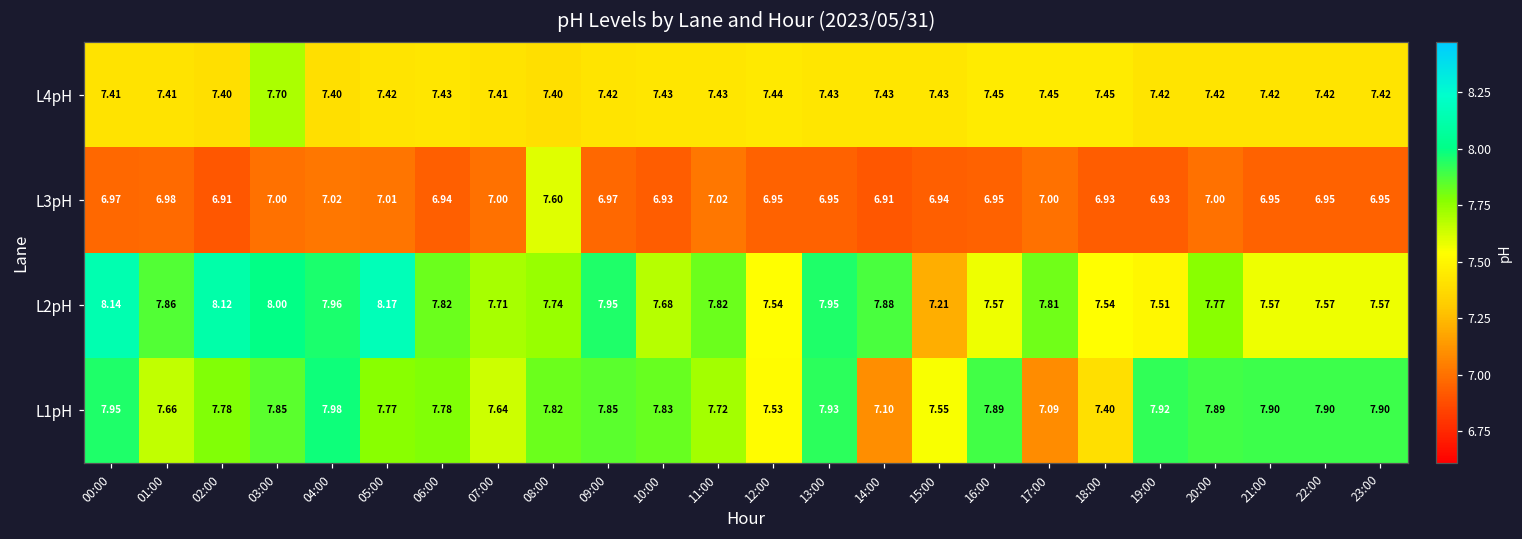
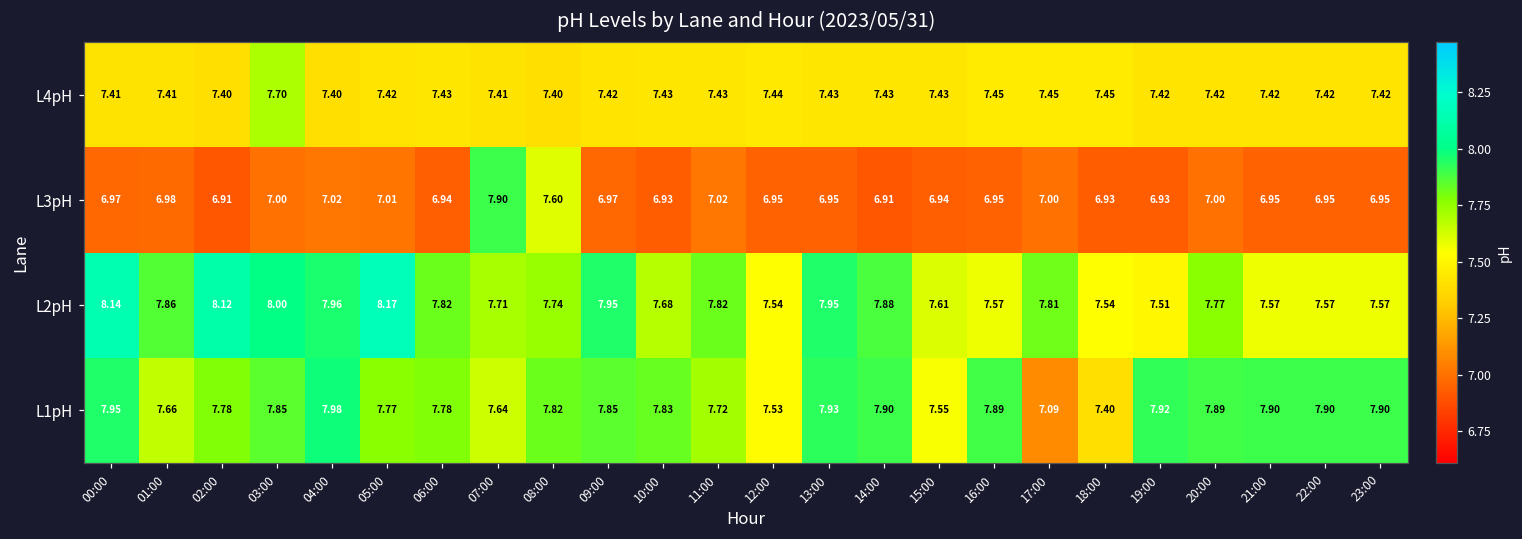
  {
    "L4pH": {
      "00:00": 7.41,
      "01:00": 7.41,
      "02:00": 7.40,
      "03:00": 7.70,
      "04:00": 7.40,
      "05:00": 7.42,
      "06:00": 7.43,
      "07:00": 7.41,
      "08:00": 7.40,
      "09:00": 7.42,
      "10:00": 7.43,
      "11:00": 7.43,
      "12:00": 7.44,
      "13:00": 7.43,
      "14:00": 7.43,
      "15:00": 7.43,
      "16:00": 7.45,
      "17:00": 7.45,
      "18:00": 7.45,
      "19:00": 7.42,
      "20:00": 7.42,
      "21:00": 7.42,
      "22:00": 7.42,
      "23:00": 7.42
    },
    "L3pH": {
      "00:00": 6.97,
      "01:00": 6.98,
      "02:00": 6.91,
      "03:00": 7.00,
      "04:00": 7.02,
      "05:00": 7.01,
      "06:00": 6.94,
-     "07:00": 7.00,
+     "07:00": 7.90,
      "08:00": 7.60,
      "09:00": 6.97,
      "10:00": 6.93,
      "11:00": 7.02,
      "12:00": 6.95,
      "13:00": 6.95,
      "14:00": 6.91,
      "15:00": 6.94,
      "16:00": 6.95,
      "17:00": 7.00,
      "18:00": 6.93,
      "19:00": 6.93,
      "20:00": 7.00,
      "21:00": 6.95,
      "22:00": 6.95,
      "23:00": 6.95
    },
    "L2pH": {
      "00:00": 8.14,
      "01:00": 7.86,
      "02:00": 8.12,
      "03:00": 8.00,
      "04:00": 7.96,
      "05:00": 8.17,
      "06:00": 7.82,
      "07:00": 7.71,
      "08:00": 7.74,
      "09:00": 7.95,
      "10:00": 7.68,
      "11:00": 7.82,
      "12:00": 7.54,
      "13:00": 7.95,
      "14:00": 7.88,
-     "15:00": 7.21,
+     "15:00": 7.61,
      "16:00": 7.57,
      "17:00": 7.81,
      "18:00": 7.54,
      "19:00": 7.51,
      "20:00": 7.77,
      "21:00": 7.57,
      "22:00": 7.57,
      "23:00": 7.57
    },
    "L1pH": {
      "00:00": 7.95,
      "01:00": 7.66,
      "02:00": 7.78,
      "03:00": 7.85,
      "04:00": 7.98,
      "05:00": 7.77,
      "06:00": 7.78,
      "07:00": 7.64,
      "08:00": 7.82,
      "09:00": 7.85,
      "10:00": 7.83,
      "11:00": 7.72,
      "12:00": 7.53,
      "13:00": 7.93,
-     "14:00": 7.10,
+     "14:00": 7.90,
      "15:00": 7.55,
      "16:00": 7.89,
      "17:00": 7.09,
      "18:00": 7.40,
      "19:00": 7.92,
      "20:00": 7.89,
      "21:00": 7.90,
      "22:00": 7.90,
      "23:00": 7.90
    }
  }
